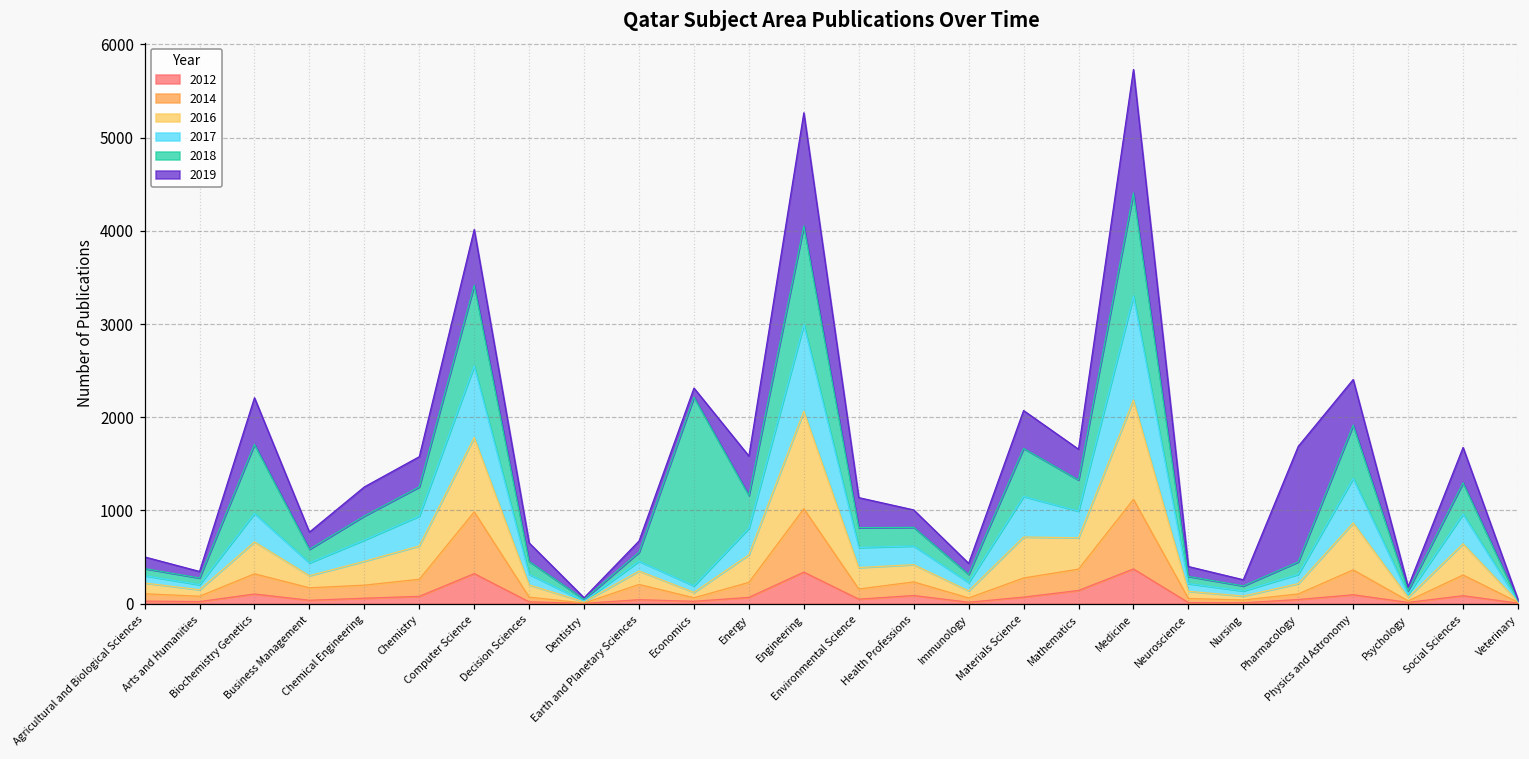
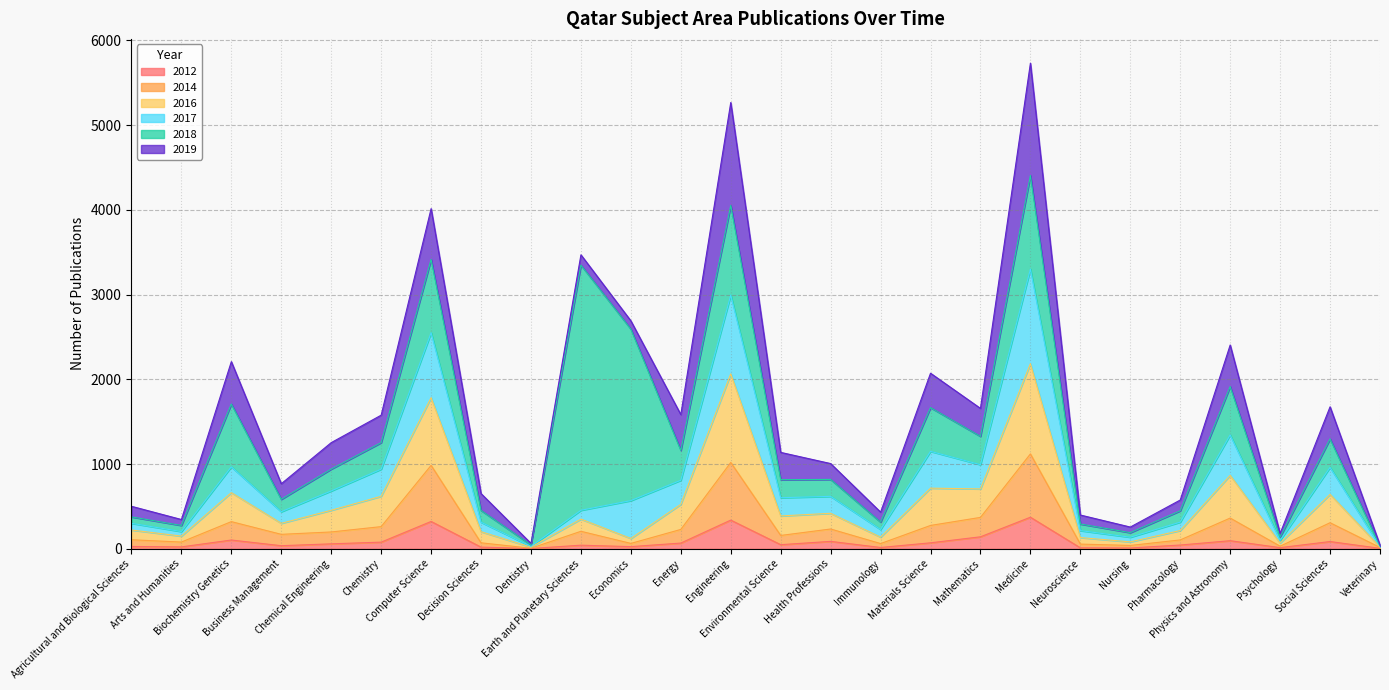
  {
    "2012": {
      "Agricultural and Biological Sciences": 0,
      "Arts and Humanities": 0,
      "Biochemistry Genetics": 100,
      "Business Management": 0,
      "Chemical Engineering": 100,
      "Chemistry": 100,
      "Computer Science": 300,
      "Decision Sciences": 0,
      "Earth and Planetary Sciences": 0,
      "Economics": 0,
      "Energy": 100,
      "Engineering": 300,
      "Environmental Science": 0,
      "Health Professions": 100,
      "Immunology": 0,
      "Materials Science": 100,
      "Mathematics": 100,
      "Medicine": 400,
      "Neuroscience": 0,
      "Nursing": 0,
      "Pharmacology": 0,
      "Physics and Astronomy": 100,
      "Social Sciences": 100
    },
    "2017": {
      "Agricultural and Biological Sciences": 100,
      "Arts and Humanities": 100,
      "Biochemistry Genetics": 300,
      "Business Management": 100,
      "Chemical Engineering": 200,
      "Chemistry": 300,
      "Computer Science": 800,
      "Decision Sciences": 100,
      "Earth and Planetary Sciences": 100,
-     "Economics": 100,
+     "Economics": 400,
      "Energy": 300,
      "Engineering": 900,
      "Environmental Science": 200,
      "Health Professions": 200,
      "Immunology": 100,
      "Materials Science": 400,
      "Mathematics": 300,
      "Medicine": 1100,
      "Neuroscience": 100,
      "Nursing": 100,
      "Pharmacology": 100,
      "Physics and Astronomy": 500,
      "Psychology": 0,
      "Social Sciences": 300
    },
    "2018": {
      "Agricultural and Biological Sciences": 100,
      "Arts and Humanities": 100,
      "Biochemistry Genetics": 700,
      "Business Management": 100,
      "Chemical Engineering": 300,
      "Chemistry": 300,
      "Computer Science": 900,
      "Decision Sciences": 100,
-     "Earth and Planetary Sciences": 100,
+     "Earth and Planetary Sciences": 2900,
      "Economics": 2000,
      "Energy": 400,
      "Engineering": 1100,
      "Environmental Science": 200,
      "Health Professions": 200,
      "Immunology": 100,
      "Materials Science": 500,
      "Mathematics": 300,
      "Medicine": 1100,
      "Neuroscience": 100,
      "Nursing": 100,
      "Pharmacology": 100,
      "Physics and Astronomy": 600,
      "Psychology": 0,
      "Social Sciences": 300
    },
    "2019": {
      "Agricultural and Biological Sciences": 100,
      "Arts and Humanities": 100,
      "Biochemistry Genetics": 500,
      "Business Management": 200,
      "Chemical Engineering": 300,
      "Chemistry": 300,
      "Computer Science": 600,
      "Decision Sciences": 200,
      "Earth and Planetary Sciences": 100,
      "Economics": 100,
      "Energy": 400,
      "Engineering": 1200,
      "Environmental Science": 300,
      "Health Professions": 200,
      "Immunology": 100,
      "Materials Science": 400,
      "Mathematics": 300,
      "Medicine": 1300,
      "Neuroscience": 100,
      "Nursing": 100,
-     "Pharmacology": 1200,
+     "Pharmacology": 100,
      "Physics and Astronomy": 500,
      "Psychology": 0,
      "Social Sciences": 400
    }
  }
